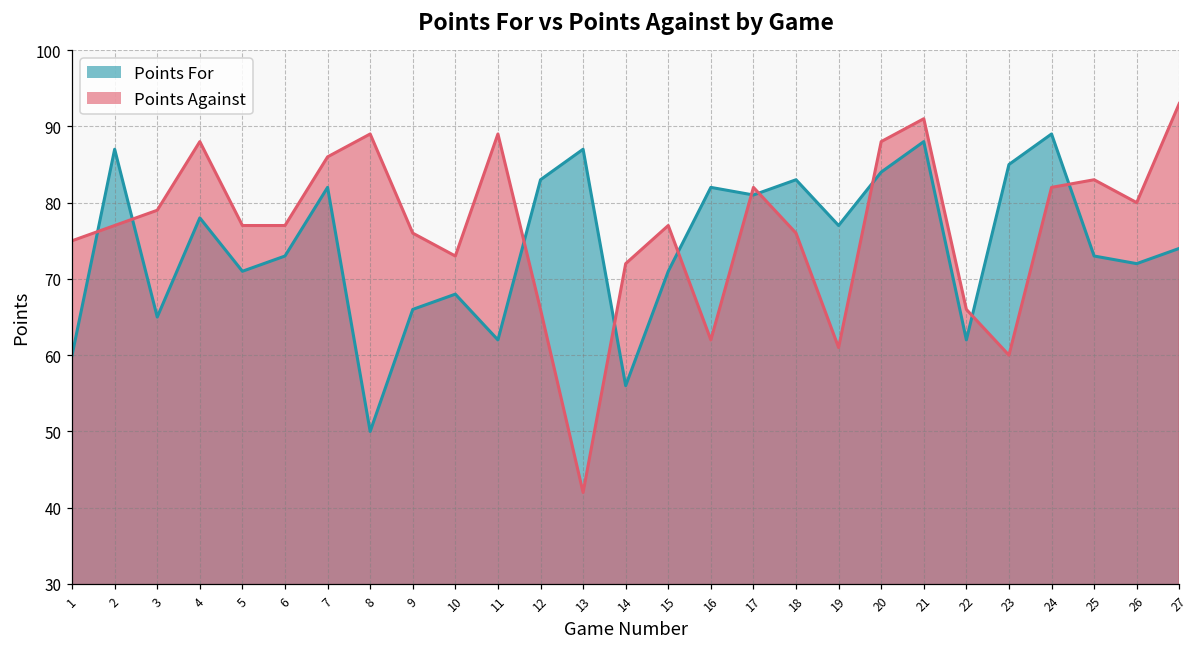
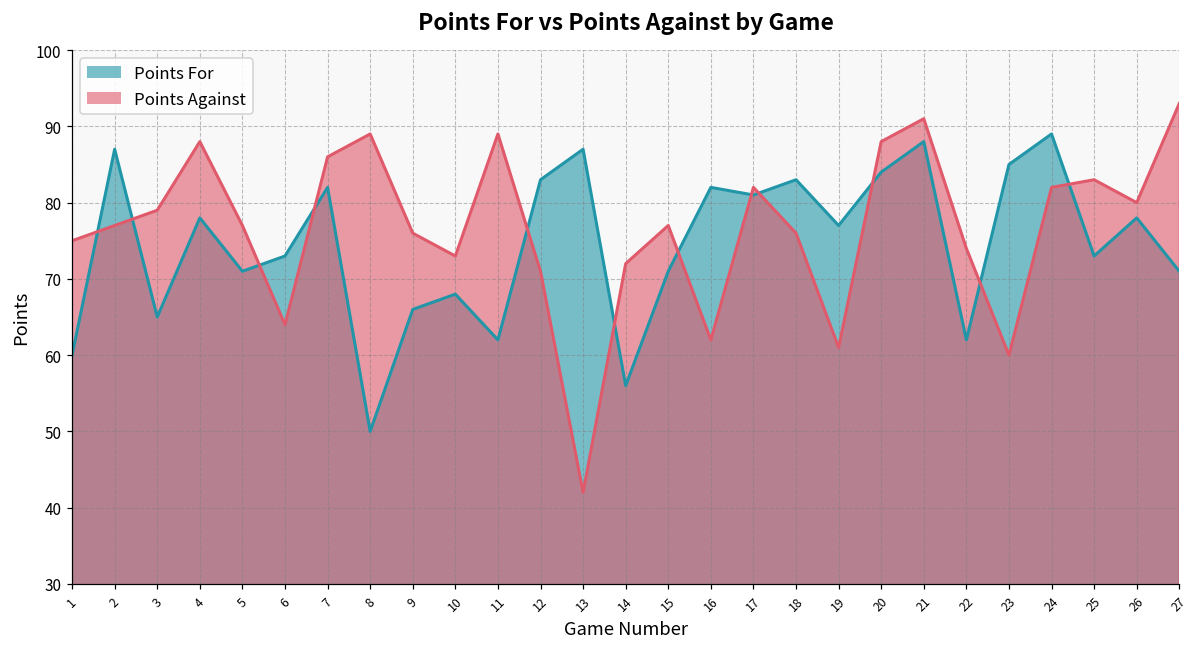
  {
    "Points For": {
      "1": 60,
      "2": 87,
      "3": 65,
      "4": 78,
      "5": 71,
      "6": 73,
      "7": 82,
      "8": 50,
      "9": 66,
      "10": 68,
      "11": 62,
      "12": 83,
      "13": 87,
      "14": 56,
      "15": 71,
      "16": 82,
      "17": 81,
      "18": 83,
      "19": 77,
      "20": 84,
      "21": 88,
      "22": 62,
      "23": 85,
      "24": 89,
      "25": 73,
-     "26": 72,
-     "27": 74
+     "26": 78,
+     "27": 71
    },
    "Points Against": {
      "1": 75,
      "2": 77,
      "3": 79,
      "4": 88,
      "5": 77,
-     "6": 77,
+     "6": 64,
      "7": 86,
      "8": 89,
      "9": 76,
      "10": 73,
      "11": 89,
-     "12": 66,
+     "12": 71,
      "13": 42,
      "14": 72,
      "15": 77,
      "16": 62,
      "17": 82,
      "18": 76,
      "19": 61,
      "20": 88,
      "21": 91,
-     "22": 66,
+     "22": 74,
      "23": 60,
      "24": 82,
      "25": 83,
      "26": 80,
      "27": 93
    }
  }
